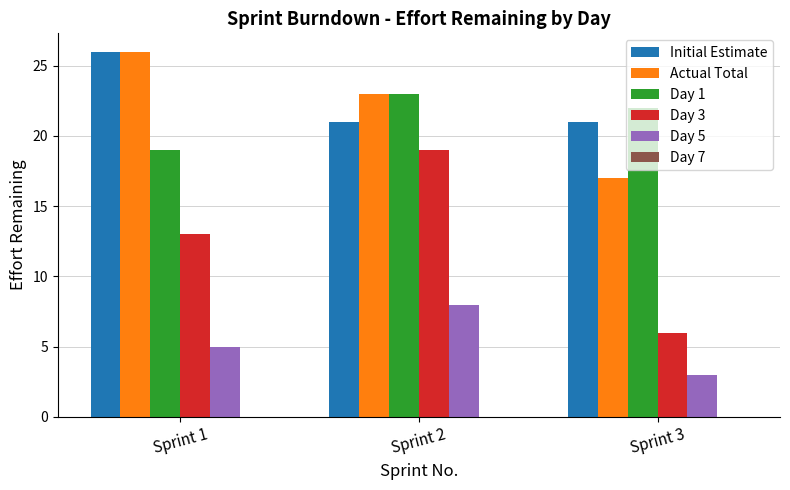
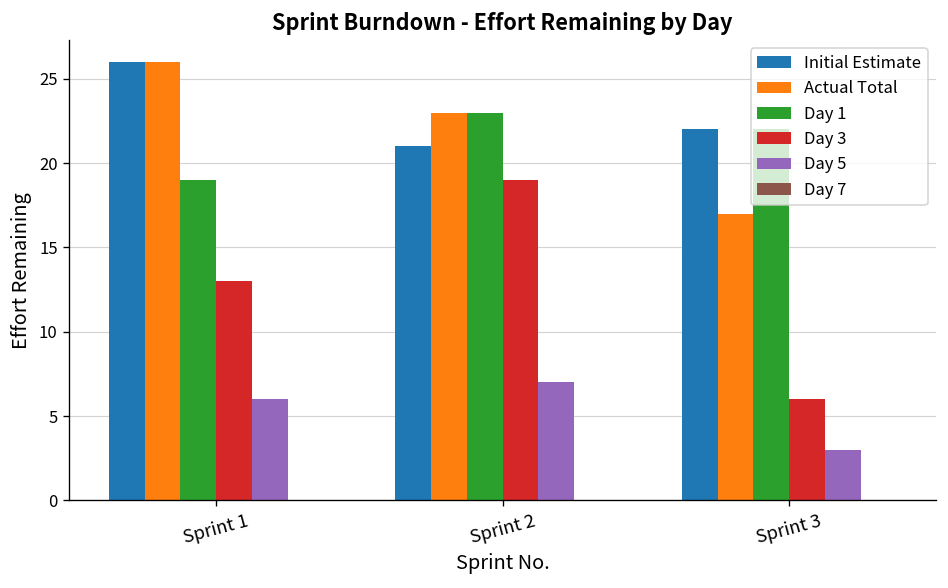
  {
    "Initial Estimate": {
      "Sprint 1": 26,
      "Sprint 2": 21,
-     "Sprint 3": 21
+     "Sprint 3": 22
    },
    "Actual Total": {
      "Sprint 1": 26,
      "Sprint 2": 23,
      "Sprint 3": 17
    },
    "Day 1": {
      "Sprint 1": 19,
      "Sprint 2": 23
    },
    "Day 3": {
      "Sprint 1": 13,
      "Sprint 2": 19,
      "Sprint 3": 6
    },
    "Day 5": {
-     "Sprint 1": 5,
-     "Sprint 2": 8,
+     "Sprint 1": 6,
+     "Sprint 2": 7,
      "Sprint 3": 3
    },
    "Day 7": {
      "Sprint 1": 0,
      "Sprint 2": 0,
      "Sprint 3": 0
    }
  }
